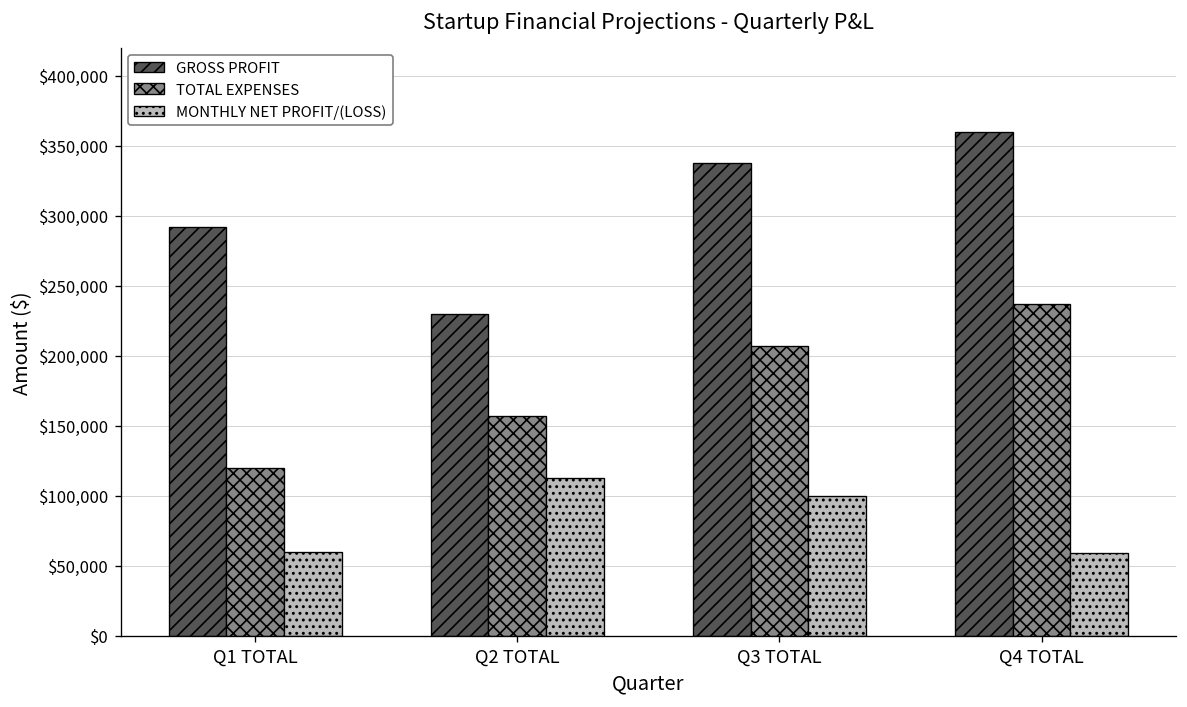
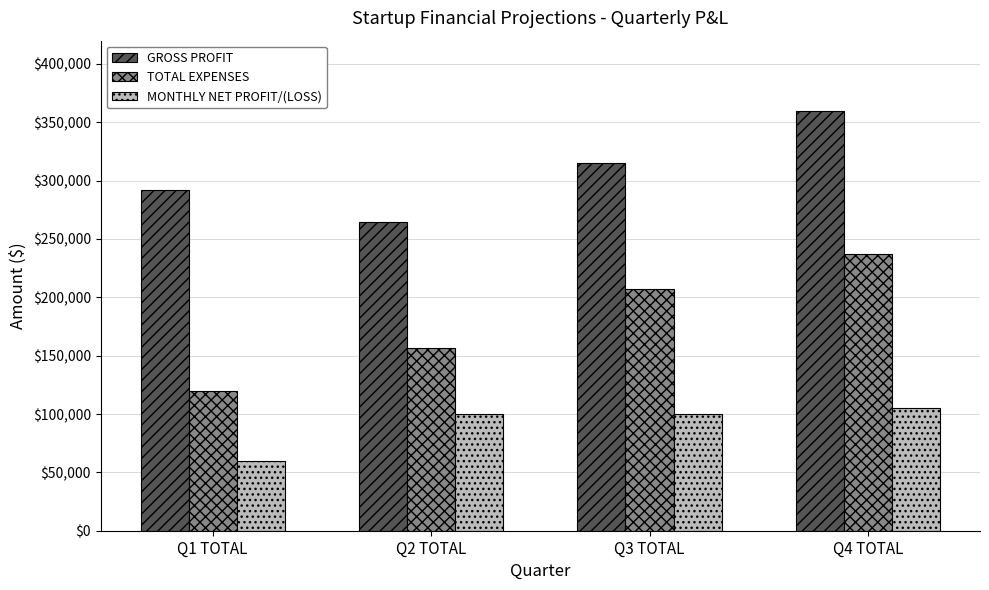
  {
    "GROSS PROFIT": {
      "Q1 TOTAL": "$292,000",
-     "Q2 TOTAL": "$230,000",
-     "Q3 TOTAL": "$338,000",
+     "Q2 TOTAL": "$265,000",
+     "Q3 TOTAL": "$315,000",
      "Q4 TOTAL": "$360,000"
    },
    "TOTAL EXPENSES": {
      "Q1 TOTAL": "$120,000",
      "Q2 TOTAL": "$157,000",
      "Q3 TOTAL": "$207,000",
      "Q4 TOTAL": "$237,000"
    },
    "MONTHLY NET PROFIT/(LOSS)": {
      "Q1 TOTAL": "$60,000",
-     "Q2 TOTAL": "$112,000",
+     "Q2 TOTAL": "$100,000",
      "Q3 TOTAL": "$100,000",
-     "Q4 TOTAL": "$59,000"
+     "Q4 TOTAL": "$105,000"
    }
  }
